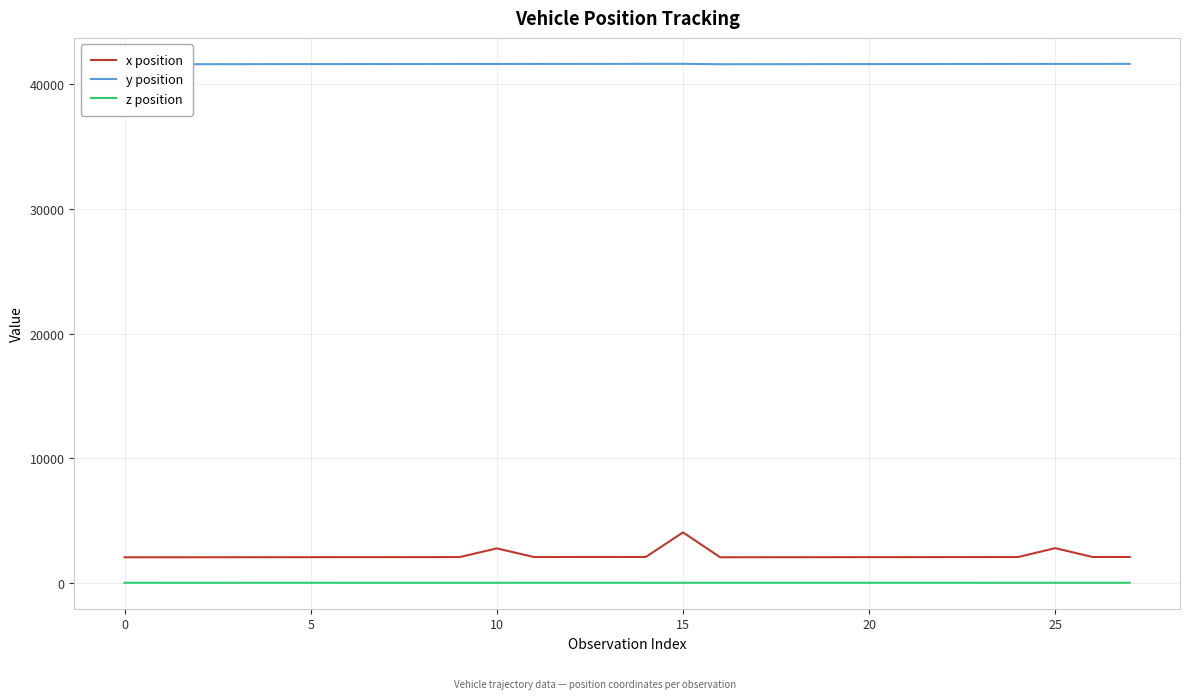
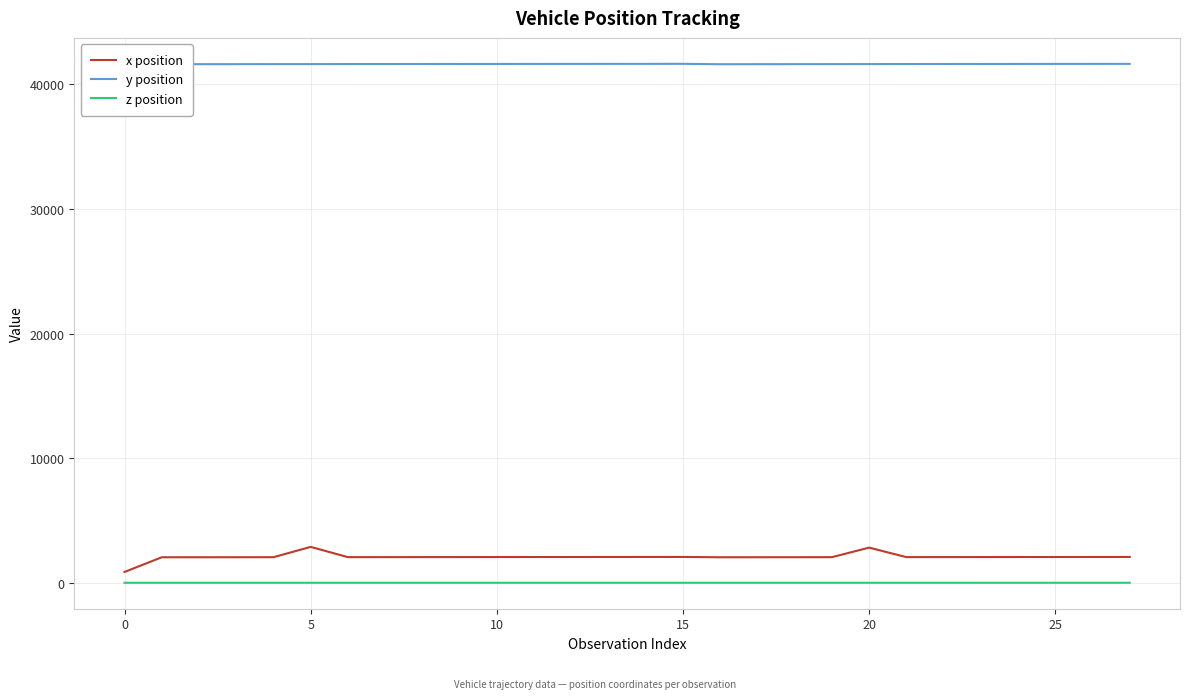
  {
    "x position": {
-     "0": 2000,
-     "5": 2100,
-     "10": 2800,
-     "15": 4000,
-     "20": 2100,
-     "25": 2800
+     "0": 900,
+     "5": 2900,
+     "10": 2100,
+     "15": 2100,
+     "20": 2800,
+     "25": 2100
    },
    "y position": {
      "5": 41600,
      "10": 41600,
      "15": 41600,
      "20": 41600,
      "25": 41600
    },
    "z position": {
      "0": 0,
      "5": 0,
      "10": 0,
      "15": 0,
      "20": 0,
      "25": 0
    }
  }
